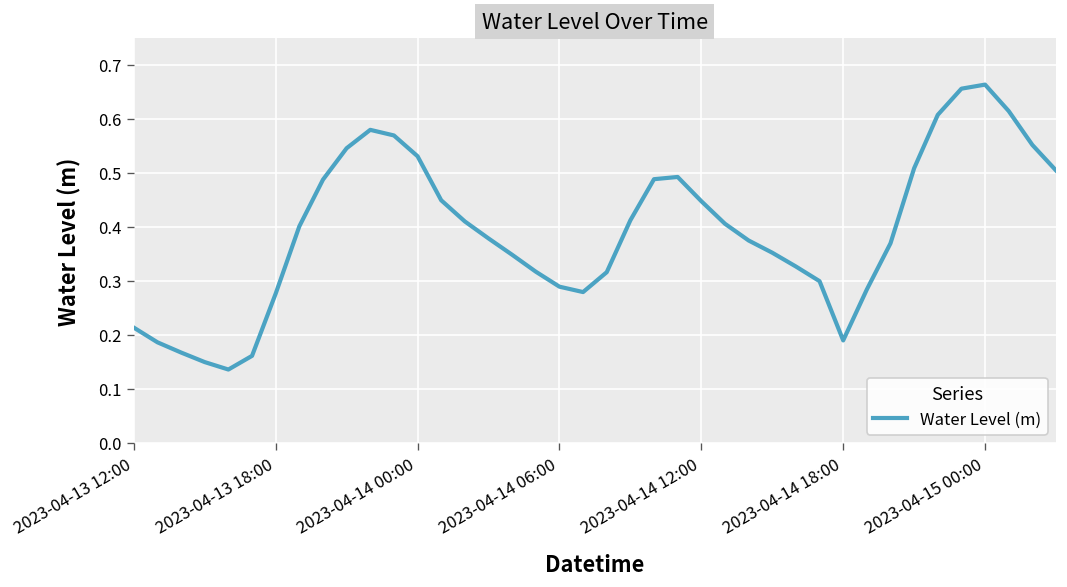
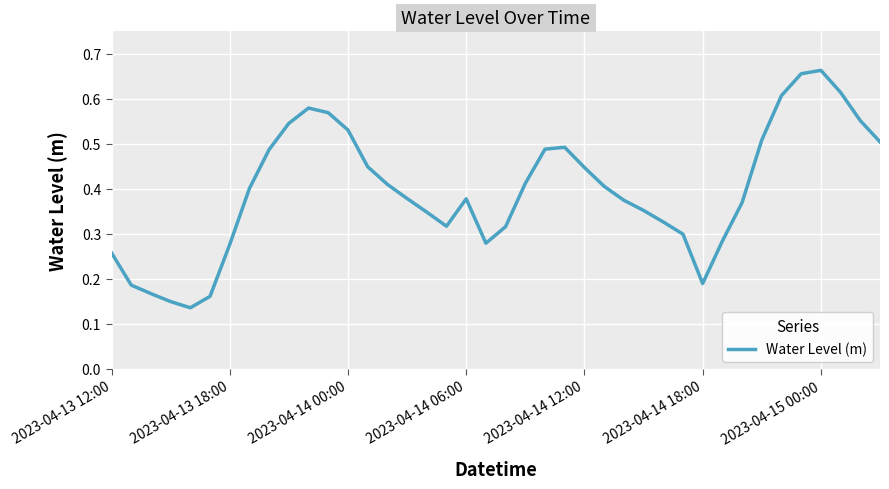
  {
-   "2023-04-13 12:00": 0.21,
+   "2023-04-13 12:00": 0.26,
    "2023-04-13 18:00": 0.28,
    "2023-04-14 00:00": 0.53,
-   "2023-04-14 06:00": 0.29,
+   "2023-04-14 06:00": 0.38,
    "2023-04-14 12:00": 0.45,
    "2023-04-14 18:00": 0.19,
    "2023-04-15 00:00": 0.66
  }
